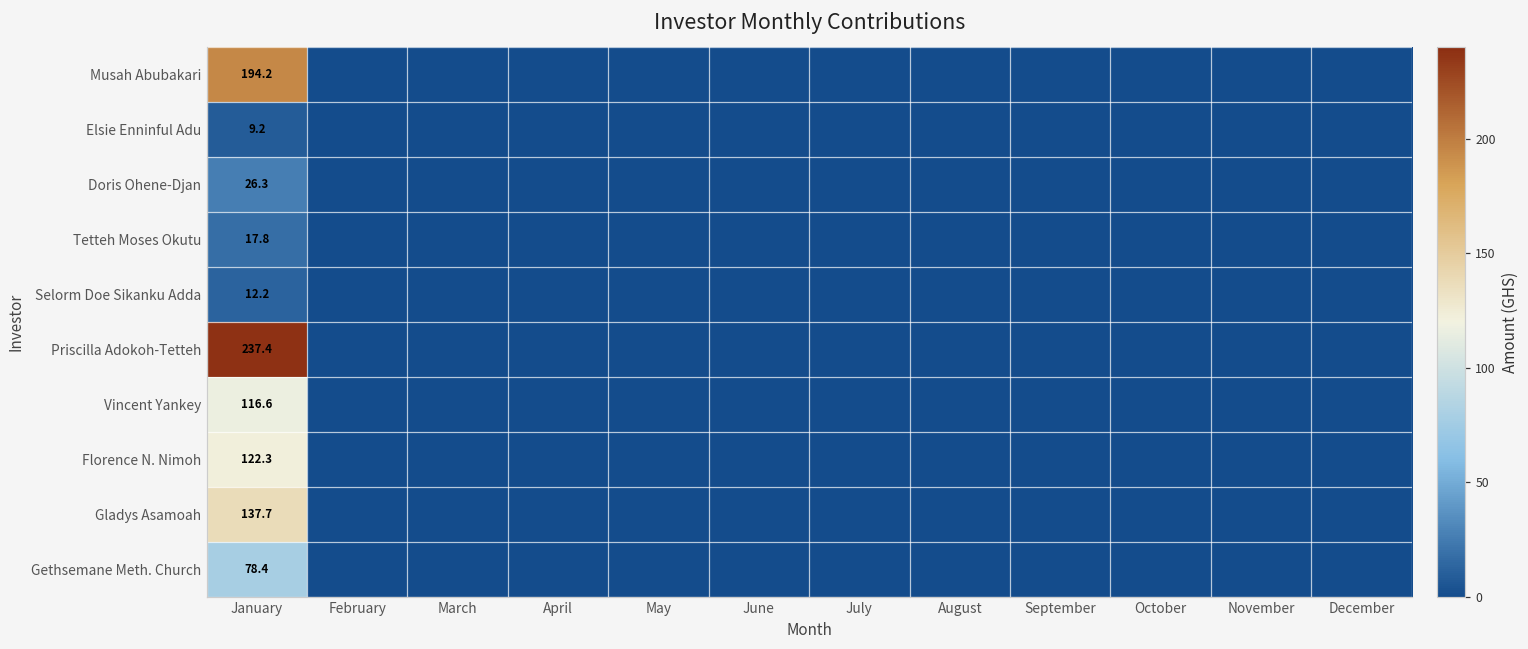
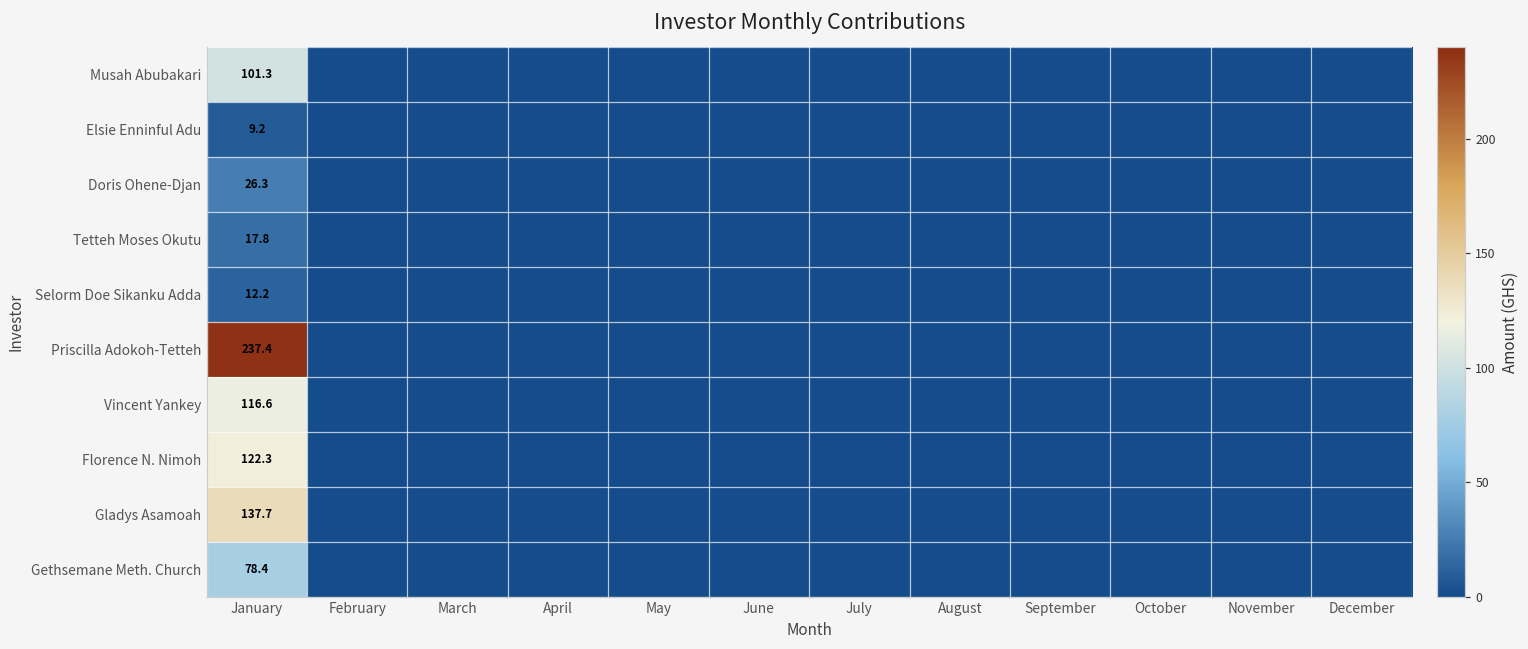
  {
    "Musah Abubakari": {
-     "January": 194.2
+     "January": 101.3
    },
    "Elsie Enninful Adu": {
      "January": 9.2
    },
    "Doris Ohene-Djan": {
      "January": 26.3
    },
    "Tetteh Moses Okutu": {
      "January": 17.8
    },
    "Selorm Doe Sikanku Adda": {
      "January": 12.2
    },
    "Priscilla Adokoh-Tetteh": {
      "January": 237.4
    },
    "Vincent Yankey": {
      "January": 116.6
    },
    "Florence N. Nimoh": {
      "January": 122.3
    },
    "Gladys Asamoah": {
      "January": 137.7
    },
    "Gethsemane Meth. Church": {
      "January": 78.4
    }
  }
